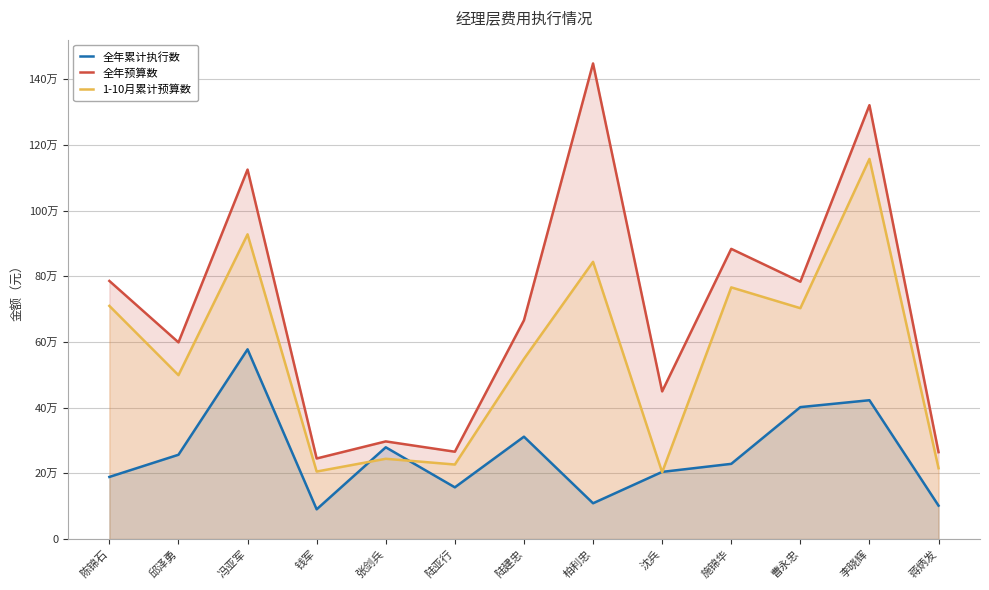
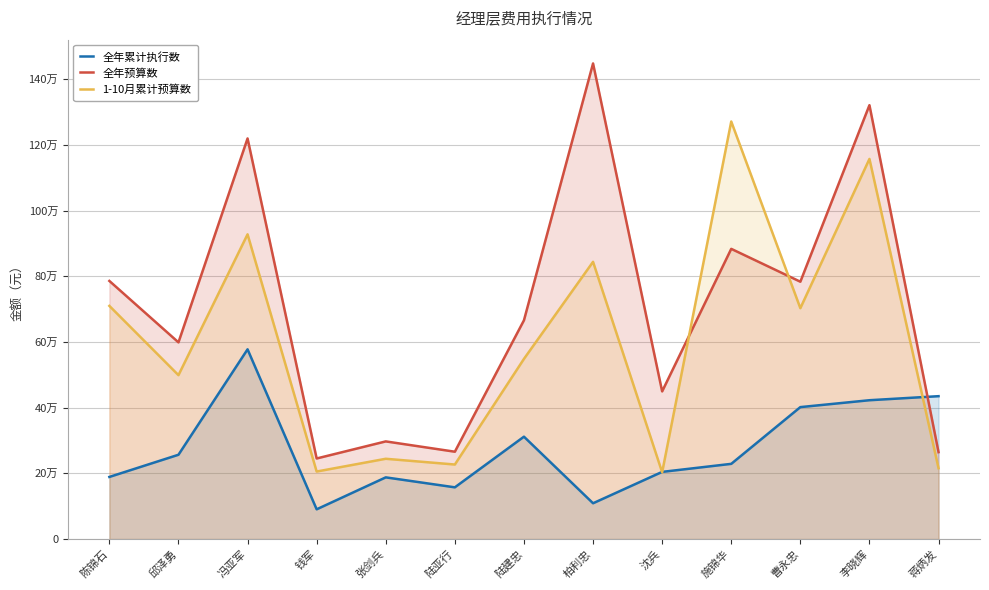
  {
    "全年累计执行数": {
      "陈锦石": "19万",
      "邱泽勇": "26万",
      "冯亚军": "58万",
      "钱军": "9万",
-     "张剑兵": "28万",
+     "张剑兵": "19万",
      "陆亚行": "16万",
      "陆建忠": "31万",
      "柏利忠": "11万",
      "施锦华": "23万",
      "曹永忠": "40万",
      "李晓辉": "42万",
-     "蒋炳发": "10万"
+     "蒋炳发": "44万"
    },
    "全年预算数": {
      "陈锦石": "79万",
      "邱泽勇": "60万",
-     "冯亚军": "113万",
+     "冯亚军": "122万",
      "钱军": "25万",
      "张剑兵": "30万",
      "陆亚行": "27万",
      "陆建忠": "67万",
      "柏利忠": "145万",
      "沈兵": "45万",
      "施锦华": "88万",
      "曹永忠": "78万",
      "李晓辉": "132万",
      "蒋炳发": "26万"
    },
    "1-10月累计预算数": {
      "陈锦石": "71万",
      "邱泽勇": "50万",
      "冯亚军": "93万",
      "钱军": "21万",
      "张剑兵": "24万",
      "陆亚行": "23万",
      "陆建忠": "55万",
      "柏利忠": "84万",
-     "施锦华": "77万",
+     "施锦华": "127万",
      "曹永忠": "70万",
      "李晓辉": "116万",
      "蒋炳发": "22万"
    }
  }
